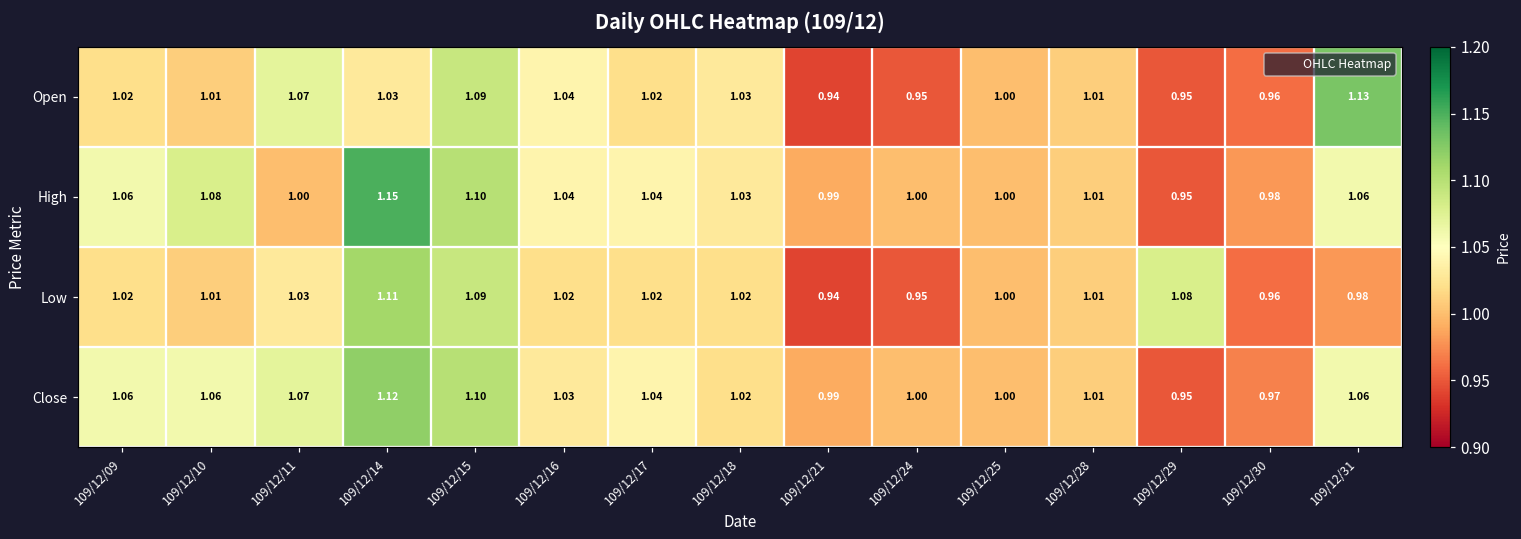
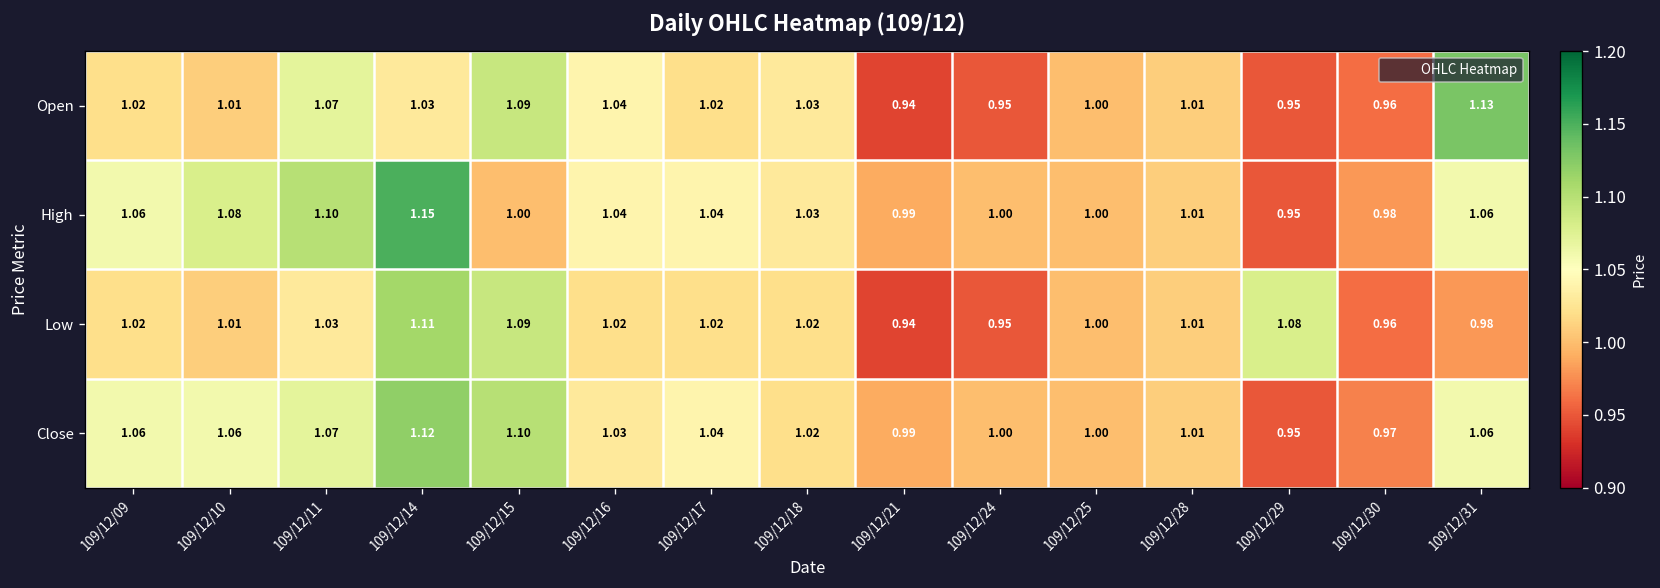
  {
    "Open": {
      "109/12/09": 1.02,
      "109/12/10": 1.01,
      "109/12/11": 1.07,
      "109/12/14": 1.03,
      "109/12/15": 1.09,
      "109/12/16": 1.04,
      "109/12/17": 1.02,
      "109/12/18": 1.03,
      "109/12/21": 0.94,
      "109/12/24": 0.95,
      "109/12/25": 1.00,
      "109/12/28": 1.01,
      "109/12/29": 0.95,
      "109/12/30": 0.96,
      "109/12/31": 1.13
    },
    "High": {
      "109/12/09": 1.06,
      "109/12/10": 1.08,
-     "109/12/11": 1.00,
+     "109/12/11": 1.10,
      "109/12/14": 1.15,
-     "109/12/15": 1.10,
+     "109/12/15": 1.00,
      "109/12/16": 1.04,
      "109/12/17": 1.04,
      "109/12/18": 1.03,
      "109/12/21": 0.99,
      "109/12/24": 1.00,
      "109/12/25": 1.00,
      "109/12/28": 1.01,
      "109/12/29": 0.95,
      "109/12/30": 0.98,
      "109/12/31": 1.06
    },
    "Low": {
      "109/12/09": 1.02,
      "109/12/10": 1.01,
      "109/12/11": 1.03,
      "109/12/14": 1.11,
      "109/12/15": 1.09,
      "109/12/16": 1.02,
      "109/12/17": 1.02,
      "109/12/18": 1.02,
      "109/12/21": 0.94,
      "109/12/24": 0.95,
      "109/12/25": 1.00,
      "109/12/28": 1.01,
      "109/12/29": 1.08,
      "109/12/30": 0.96,
      "109/12/31": 0.98
    },
    "Close": {
      "109/12/09": 1.06,
      "109/12/10": 1.06,
      "109/12/11": 1.07,
      "109/12/14": 1.12,
      "109/12/15": 1.10,
      "109/12/16": 1.03,
      "109/12/17": 1.04,
      "109/12/18": 1.02,
      "109/12/21": 0.99,
      "109/12/24": 1.00,
      "109/12/25": 1.00,
      "109/12/28": 1.01,
      "109/12/29": 0.95,
      "109/12/30": 0.97,
      "109/12/31": 1.06
    }
  }
